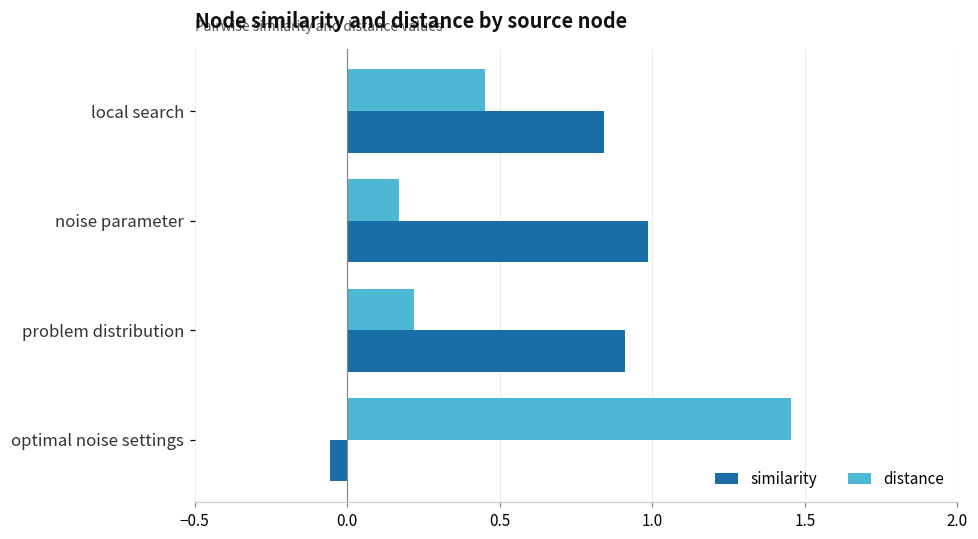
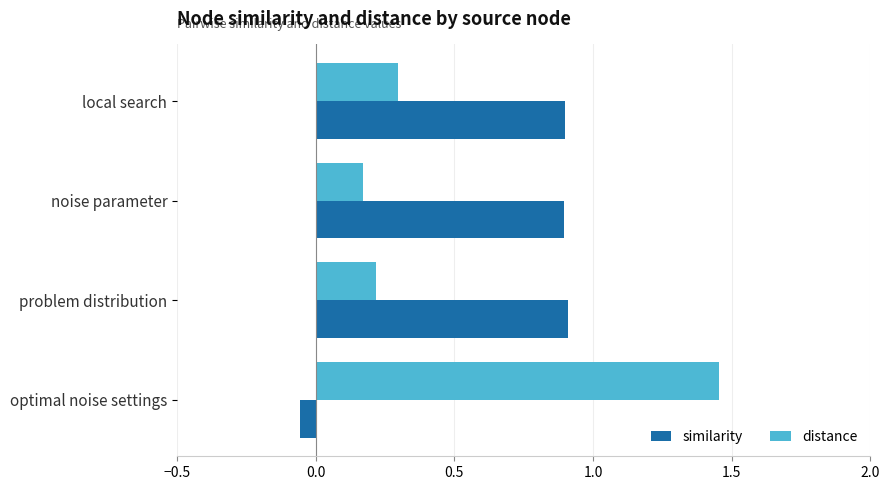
  {
    "similarity": {
-     "local search": 0.84,
-     "noise parameter": 0.99,
+     "local search": 0.90,
+     "noise parameter": 0.89,
      "problem distribution": 0.91,
      "optimal noise settings": -0.06
    },
    "distance": {
-     "local search": 0.45,
+     "local search": 0.30,
      "noise parameter": 0.17,
      "problem distribution": 0.22,
      "optimal noise settings": 1.45
    }
  }
